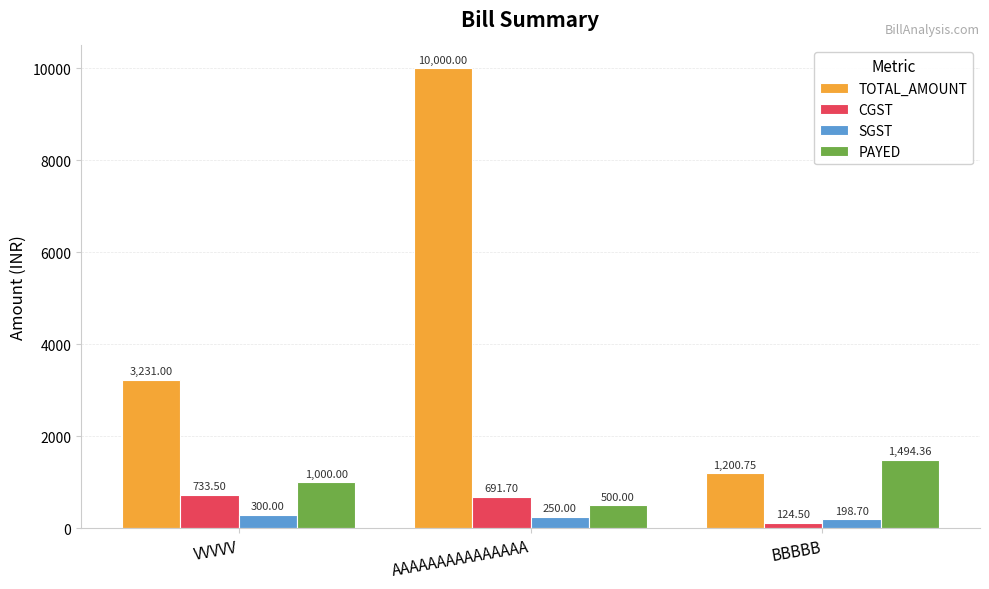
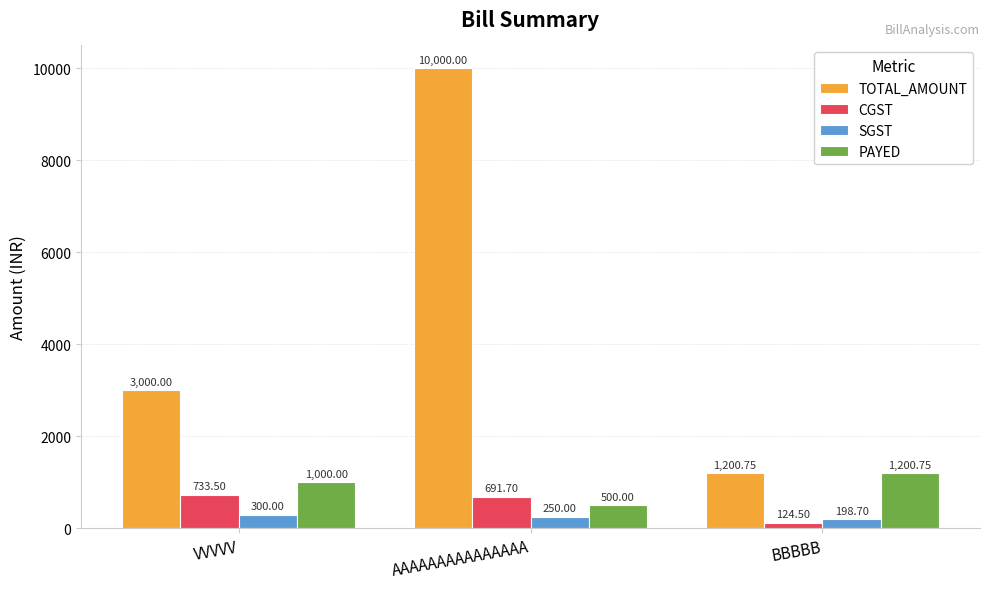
  {
    "TOTAL_AMOUNT": {
-     "VVVVV": "3,231.00",
+     "VVVVV": "3,000.00",
      "AAAAAAAAAAAAAAA": "10,000.00",
      "BBBBB": "1,200.75"
    },
    "CGST": {
      "VVVVV": "733.50",
      "AAAAAAAAAAAAAAA": "691.70",
      "BBBBB": "124.50"
    },
    "SGST": {
      "VVVVV": "300.00",
      "AAAAAAAAAAAAAAA": "250.00",
      "BBBBB": "198.70"
    },
    "PAYED": {
      "VVVVV": "1,000.00",
      "AAAAAAAAAAAAAAA": "500.00",
-     "BBBBB": "1,494.36"
+     "BBBBB": "1,200.75"
    }
  }
